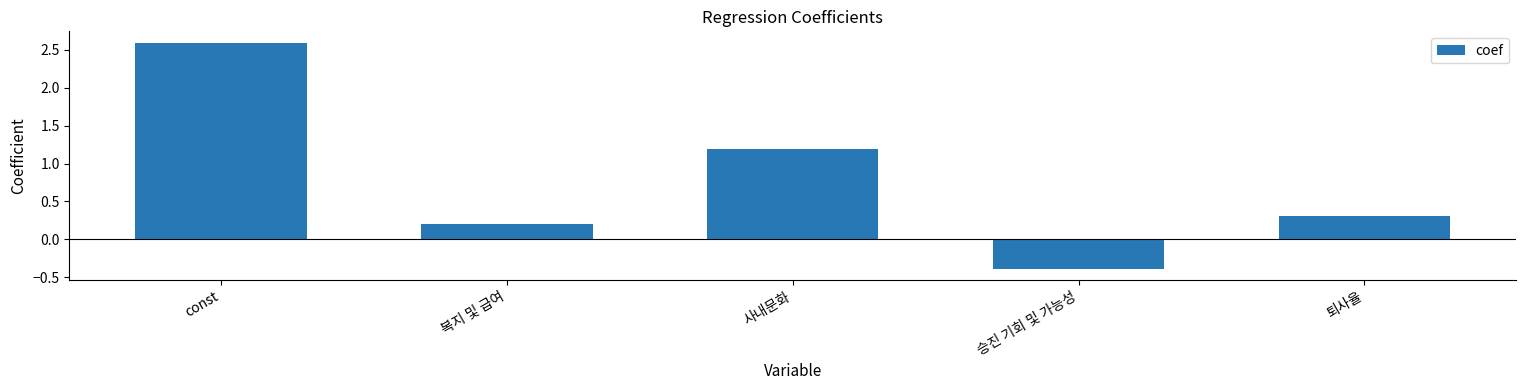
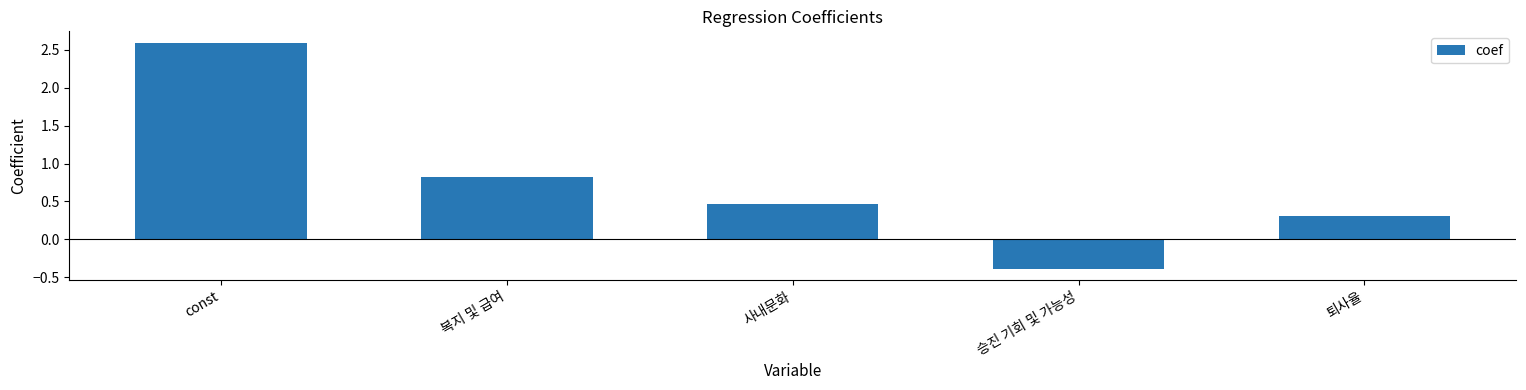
  {
    "const": 2.6,
-   "복지 및 급여": 0.2,
-   "사내문화": 1.2,
+   "복지 및 급여": 0.8,
+   "사내문화": 0.5,
    "승진 기회 및 가능성": -0.4,
    "퇴사율": 0.3
  }
